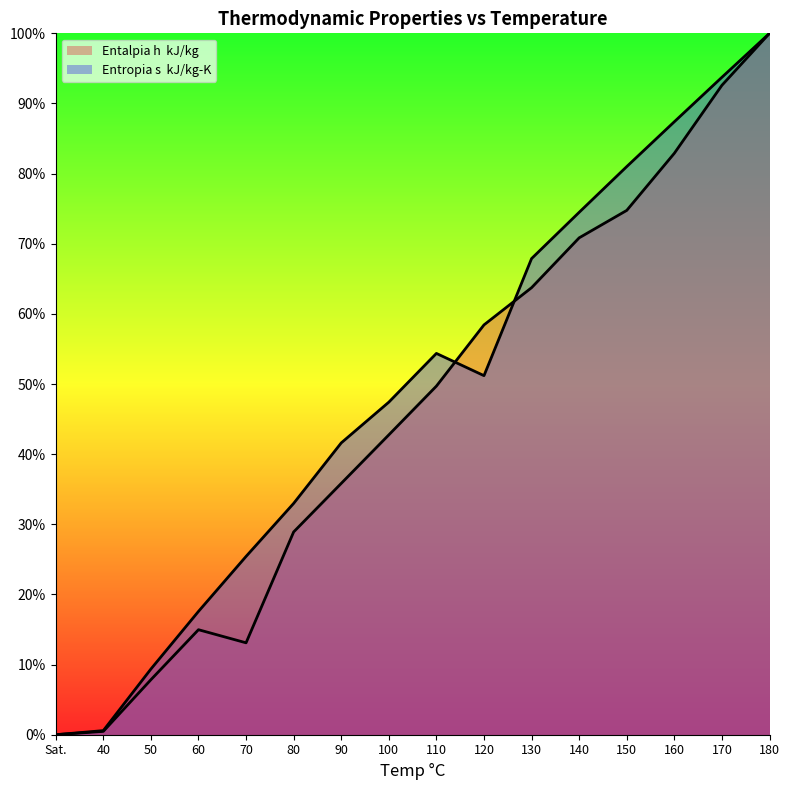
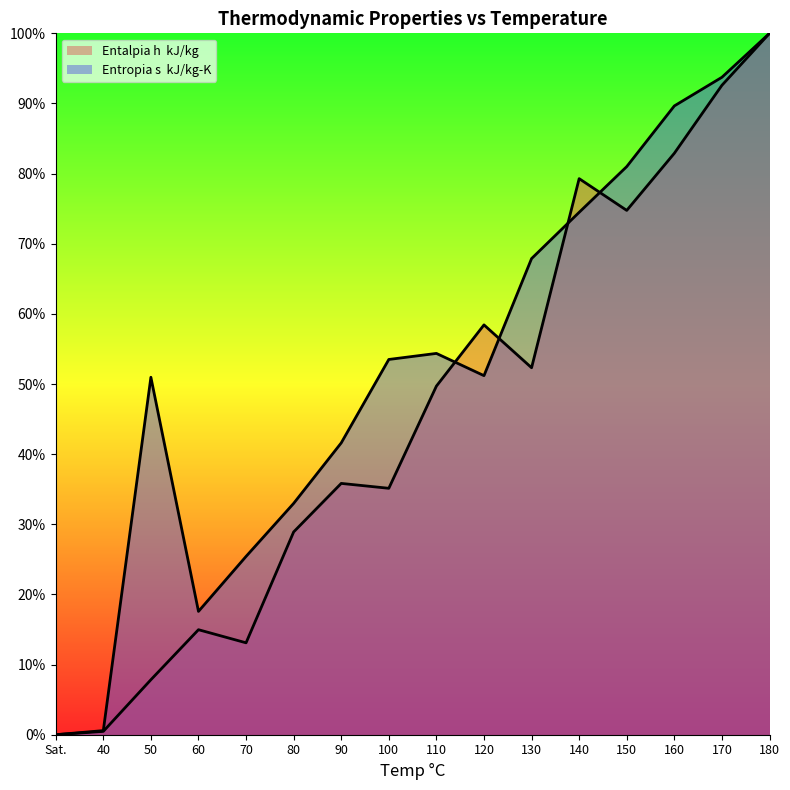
  {
    "Entalpia h kJ/kg": {
      "50": "8%",
      "60": "15%",
      "70": "13%",
      "80": "29%",
      "90": "36%",
-     "100": "43%",
+     "100": "35%",
      "110": "50%",
      "120": "58%",
-     "130": "64%",
-     "140": "71%",
+     "130": "52%",
+     "140": "79%",
      "150": "75%",
      "160": "83%",
      "170": "93%"
    },
    "Entropia s kJ/kg-K": {
-     "50": "9%",
+     "50": "51%",
      "60": "18%",
      "70": "25%",
      "80": "33%",
      "90": "42%",
-     "100": "47%",
+     "100": "54%",
      "110": "54%",
      "120": "51%",
      "130": "68%",
      "140": "74%",
      "150": "81%",
-     "160": "87%",
+     "160": "90%",
      "170": "94%"
    }
  }
